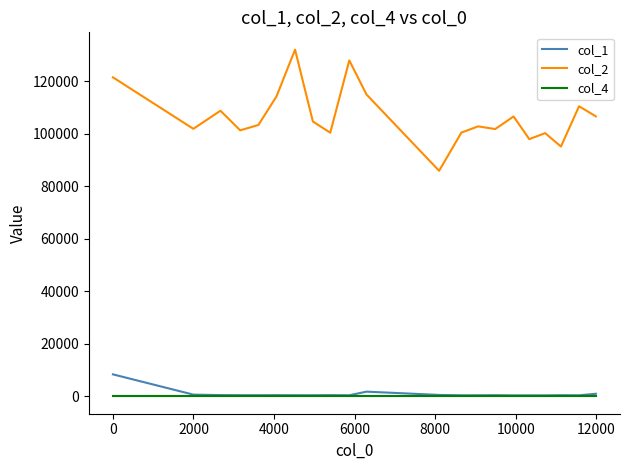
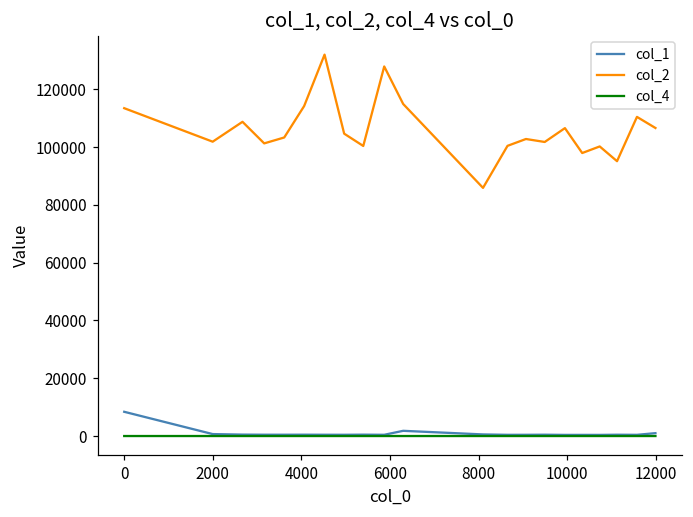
  {
    "col_1": {
      "0": 8000
    },
    "col_2": {
-     "0": 121000,
+     "0": 113000,
      "2000": 102000
    },
    "col_4": {
      "0": 0
    }
  }
